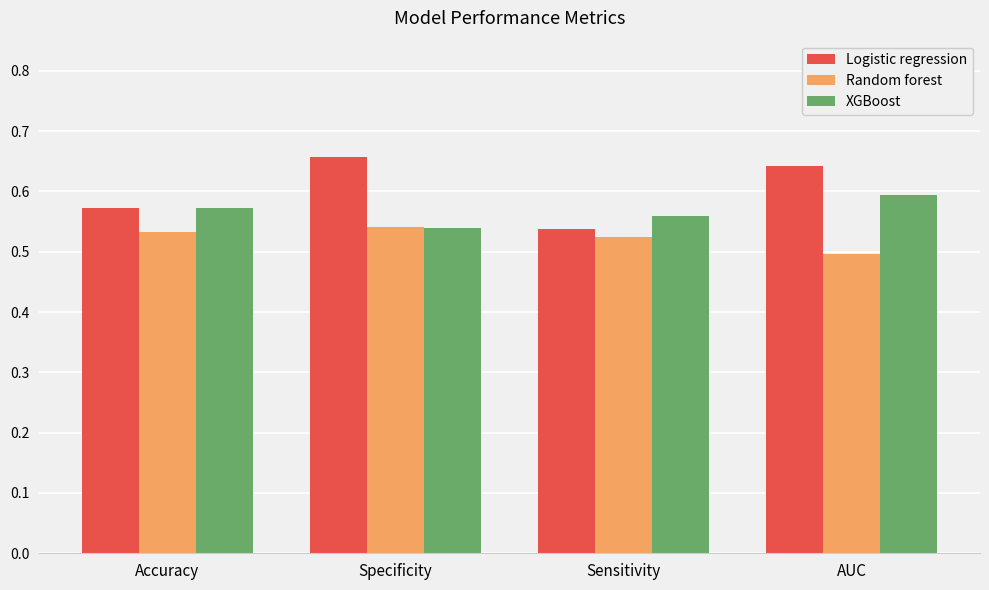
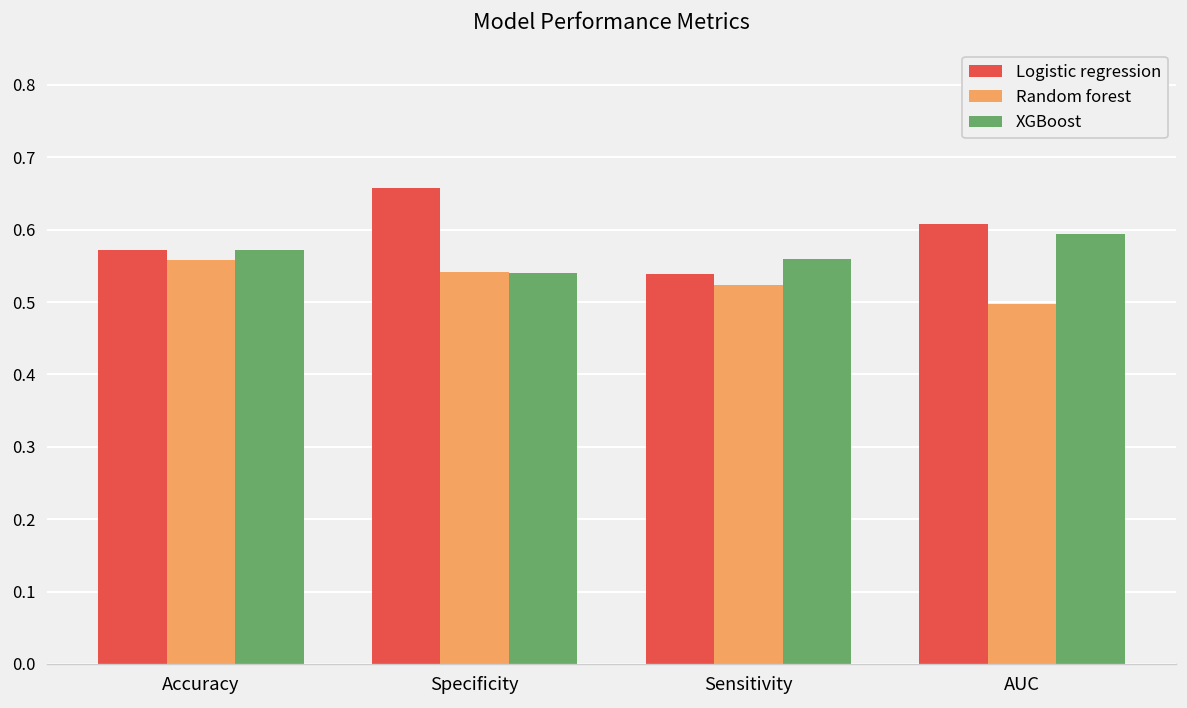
  {
    "Logistic regression": {
      "Accuracy": 0.57,
      "Specificity": 0.66,
      "Sensitivity": 0.54,
-     "AUC": 0.64
+     "AUC": 0.61
    },
    "Random forest": {
-     "Accuracy": 0.53,
+     "Accuracy": 0.56,
      "Specificity": 0.54,
      "Sensitivity": 0.52,
      "AUC": 0.50
    },
    "XGBoost": {
      "Accuracy": 0.57,
      "Specificity": 0.54,
      "Sensitivity": 0.56,
      "AUC": 0.59
    }
  }
